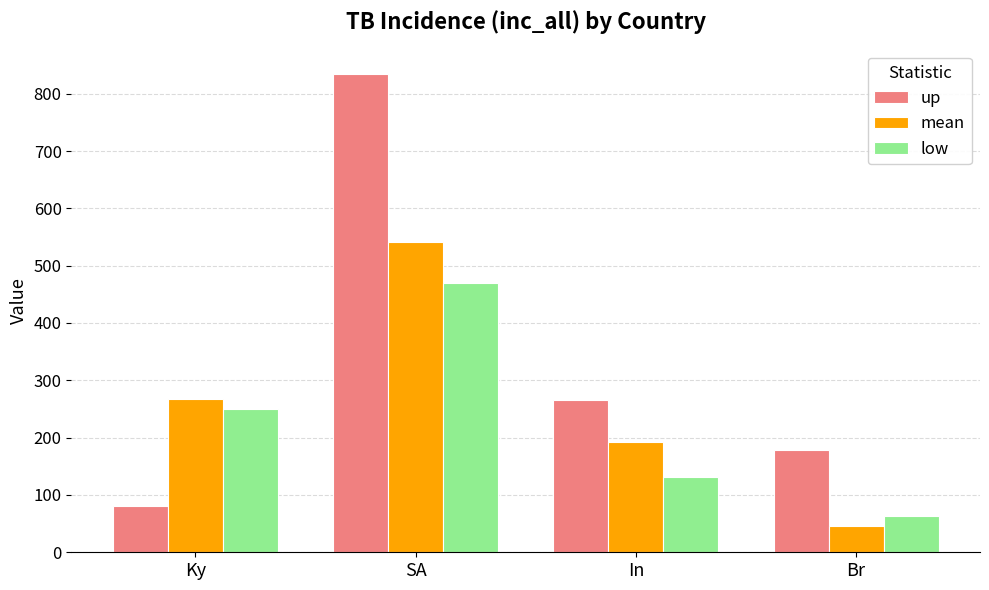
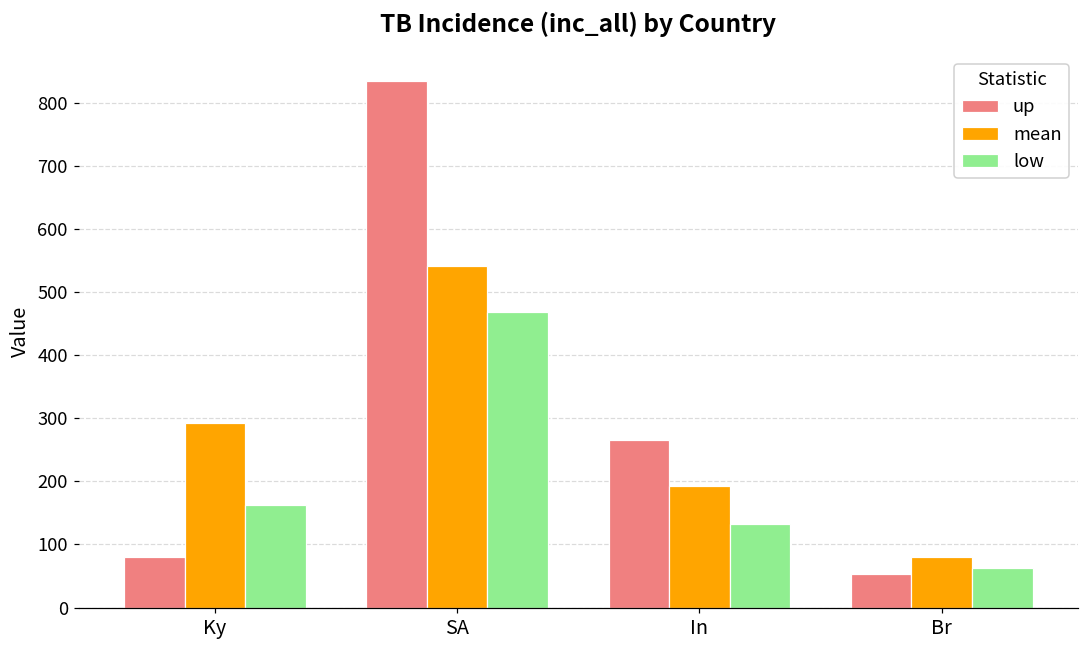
  {
    "up": {
      "Ky": 80,
      "SA": 840,
      "In": 270,
-     "Br": 180
+     "Br": 50
    },
    "mean": {
-     "Ky": 270,
+     "Ky": 290,
      "SA": 540,
      "In": 190,
-     "Br": 50
+     "Br": 80
    },
    "low": {
-     "Ky": 250,
+     "Ky": 160,
      "SA": 470,
      "In": 130,
      "Br": 60
    }
  }
